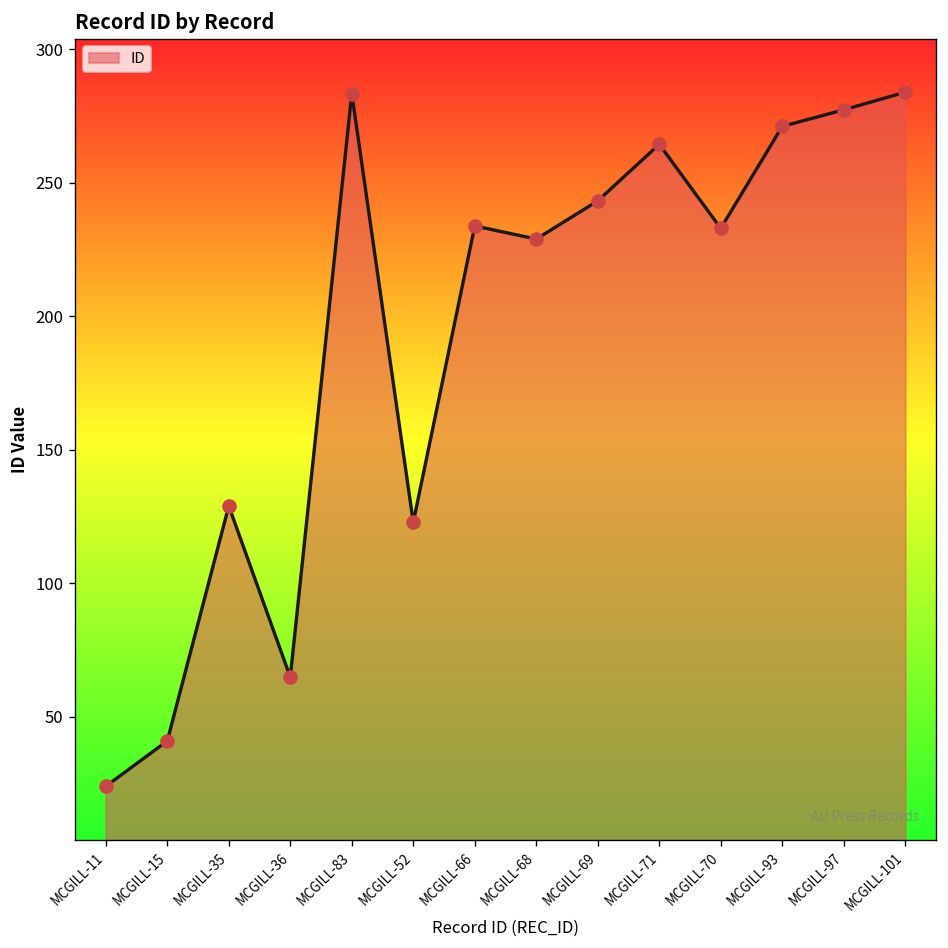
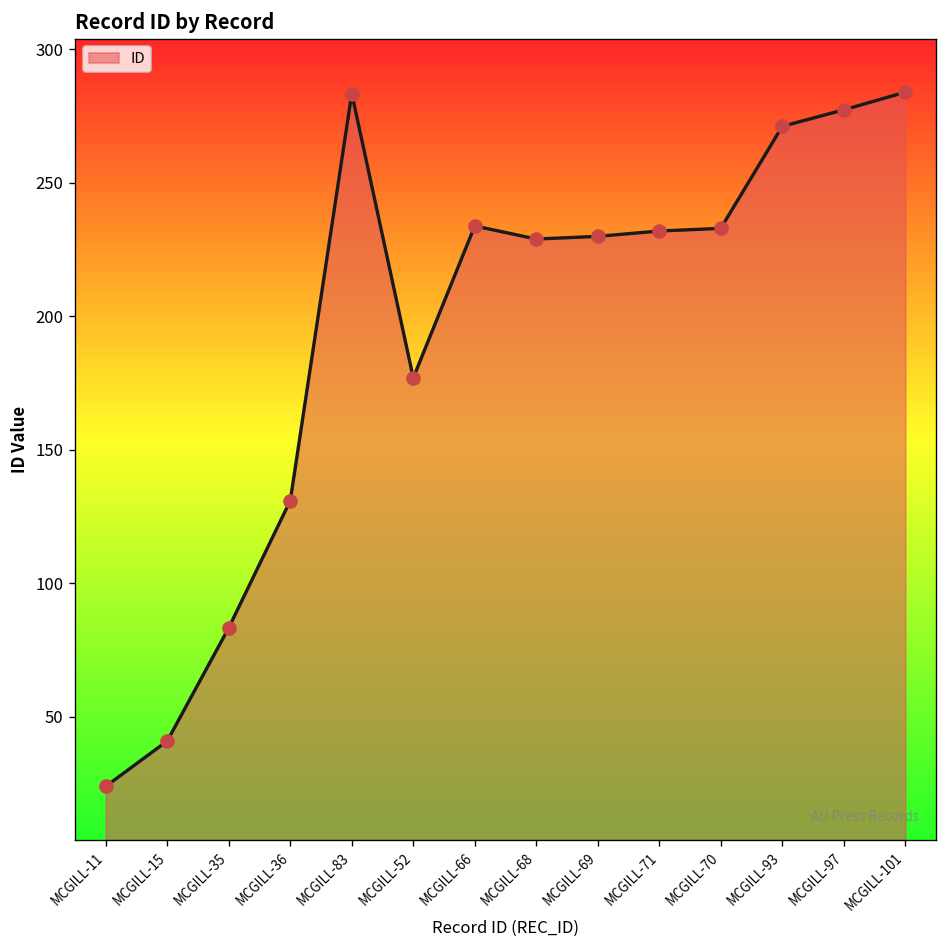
  {
    "MCGILL-11": 24,
    "MCGILL-15": 41,
-   "MCGILL-35": 129,
-   "MCGILL-36": 65,
+   "MCGILL-35": 83,
+   "MCGILL-36": 131,
    "MCGILL-83": 284,
-   "MCGILL-52": 123,
+   "MCGILL-52": 177,
    "MCGILL-66": 234,
    "MCGILL-68": 229,
-   "MCGILL-69": 243,
-   "MCGILL-71": 265,
+   "MCGILL-69": 230,
+   "MCGILL-71": 232,
    "MCGILL-70": 233,
    "MCGILL-93": 271,
    "MCGILL-97": 277,
    "MCGILL-101": 284
  }
